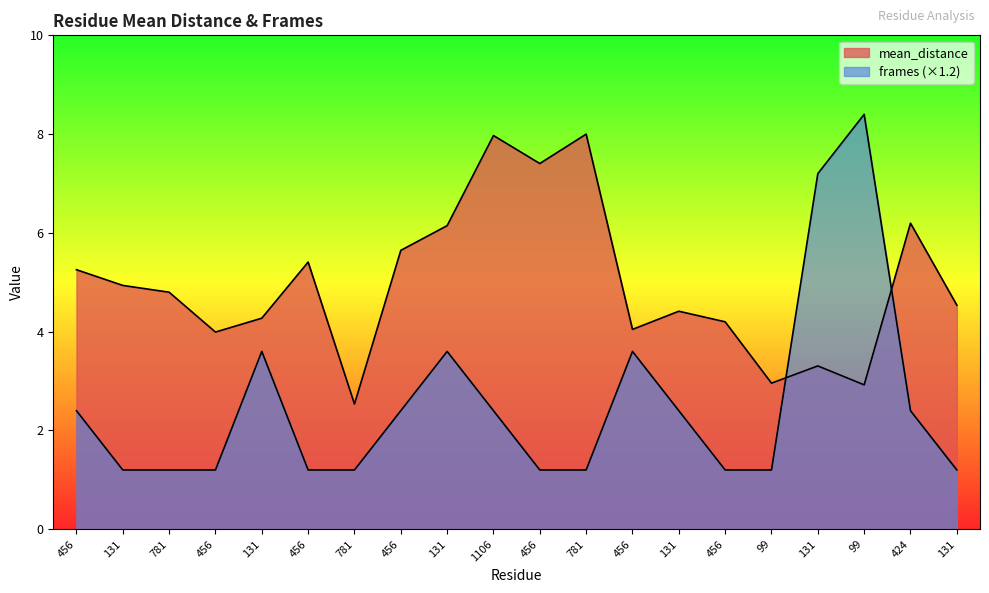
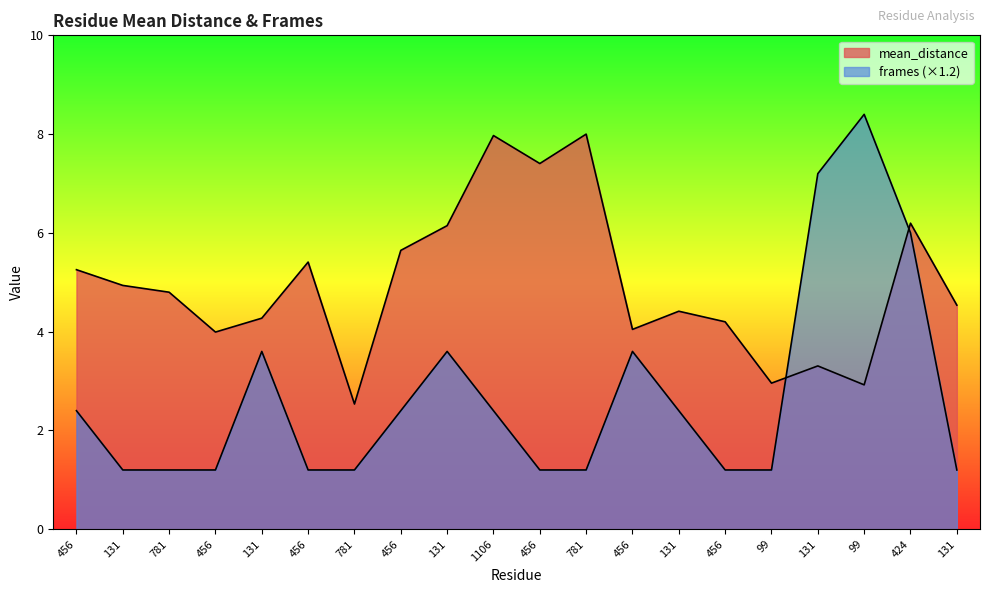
  {
    "mean_distance": {
      "1106": 8.0,
      "424": 6.2
    },
    "frames (×1.2)": {
      "1106": 2.4,
-     "424": 2.4
+     "424": 6.0
    }
  }
